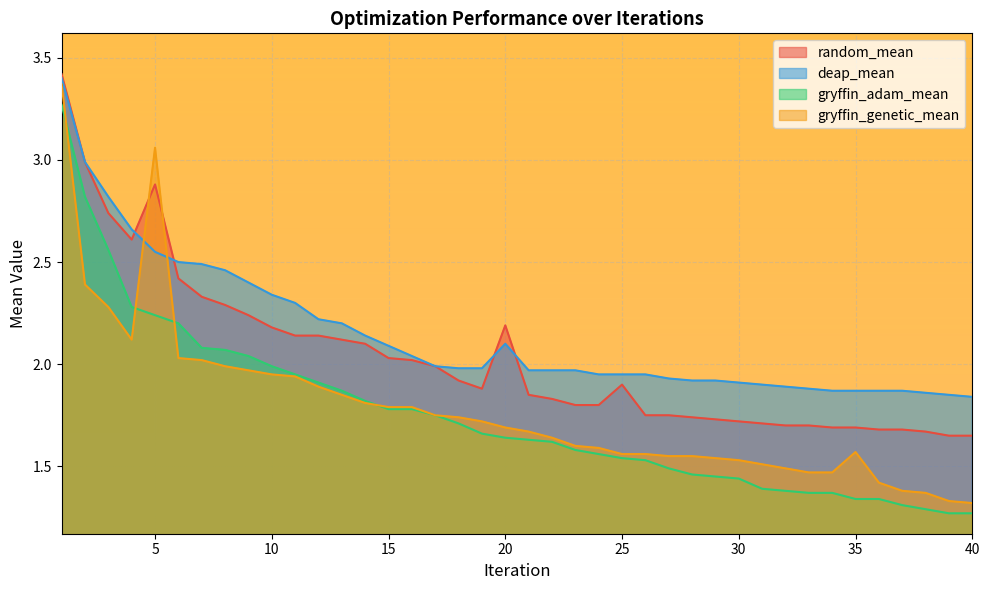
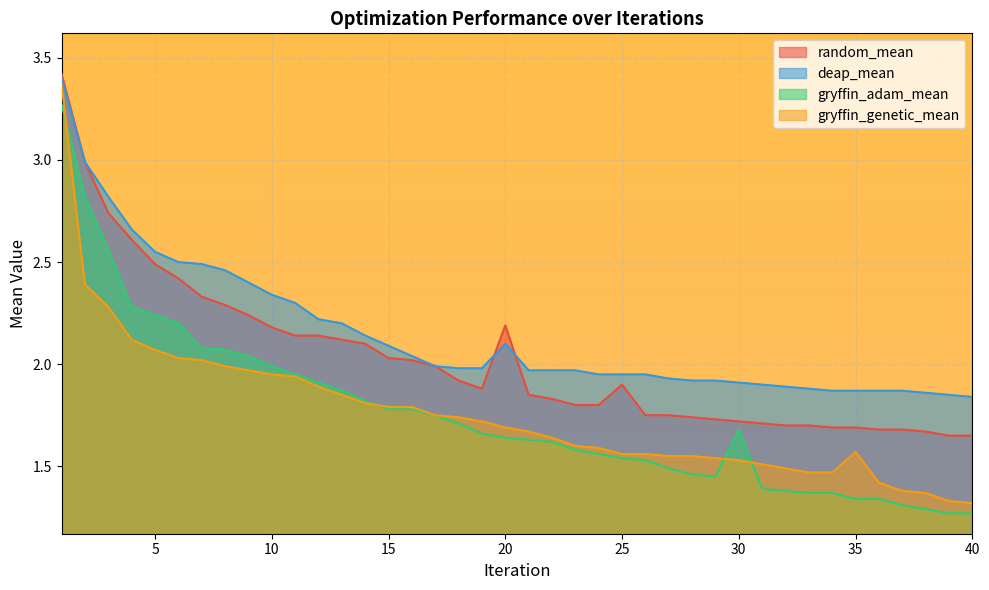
  {
    "random_mean": {
-     "5": 2.88,
+     "5": 2.49,
      "10": 2.18,
      "15": 2.03,
      "20": 2.19,
      "25": 1.90,
      "30": 1.72,
      "35": 1.69,
      "40": 1.65
    },
    "deap_mean": {
      "5": 2.55,
      "10": 2.34,
      "15": 2.09,
      "20": 2.10,
      "25": 1.95,
      "30": 1.91,
      "35": 1.87,
      "40": 1.84
    },
    "gryffin_adam_mean": {
      "5": 2.24,
      "10": 1.99,
      "20": 1.64,
      "25": 1.54,
-     "30": 1.44,
+     "30": 1.68,
      "35": 1.34,
      "40": 1.27
    },
    "gryffin_genetic_mean": {
-     "5": 3.06,
+     "5": 2.07,
      "10": 1.95,
      "20": 1.69,
      "25": 1.56,
      "30": 1.53,
      "35": 1.57,
      "40": 1.32
    }
  }
